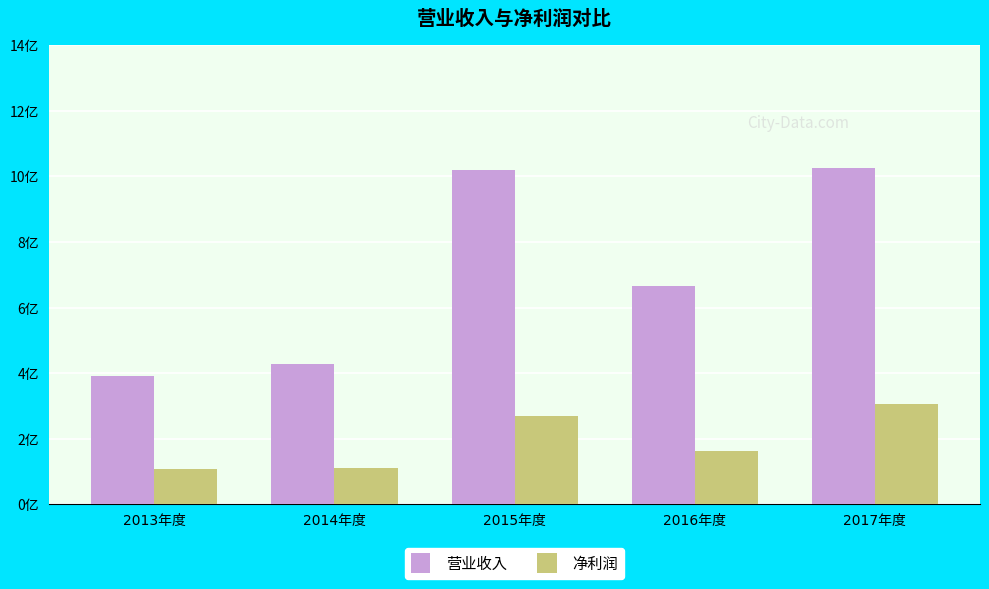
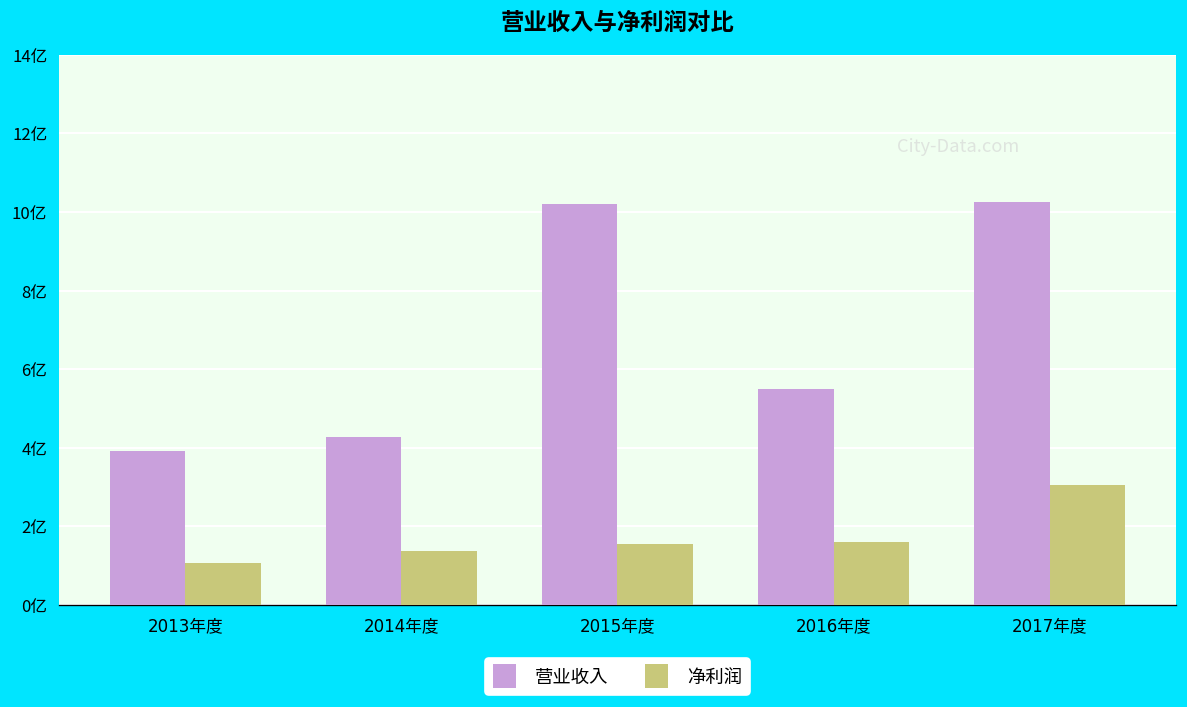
  {
    "营业收入": {
      "2013年度": "3.9亿",
      "2014年度": "4.3亿",
      "2015年度": "10.2亿",
-     "2016年度": "6.7亿",
+     "2016年度": "5.5亿",
      "2017年度": "10.3亿"
    },
    "净利润": {
      "2013年度": "1.1亿",
-     "2014年度": "1.1亿",
-     "2015年度": "2.7亿",
+     "2014年度": "1.4亿",
+     "2015年度": "1.6亿",
      "2016年度": "1.6亿",
      "2017年度": "3.1亿"
    }
  }
